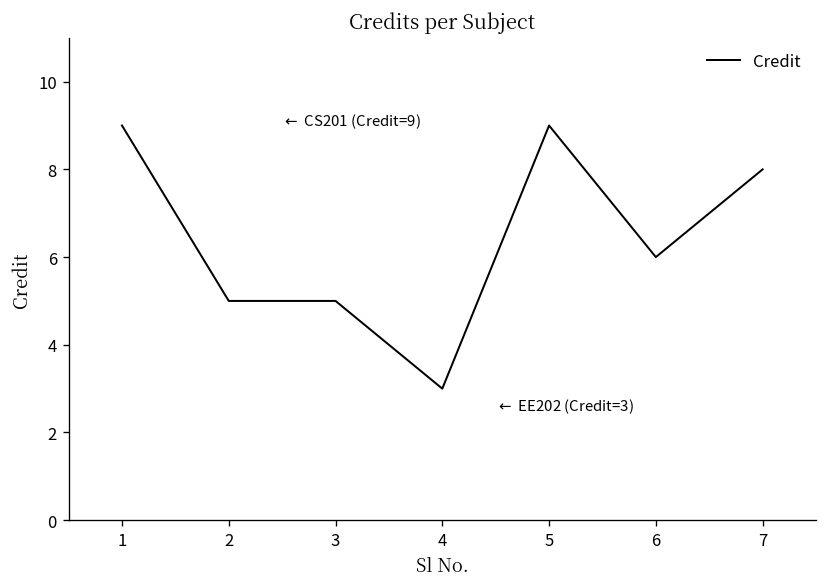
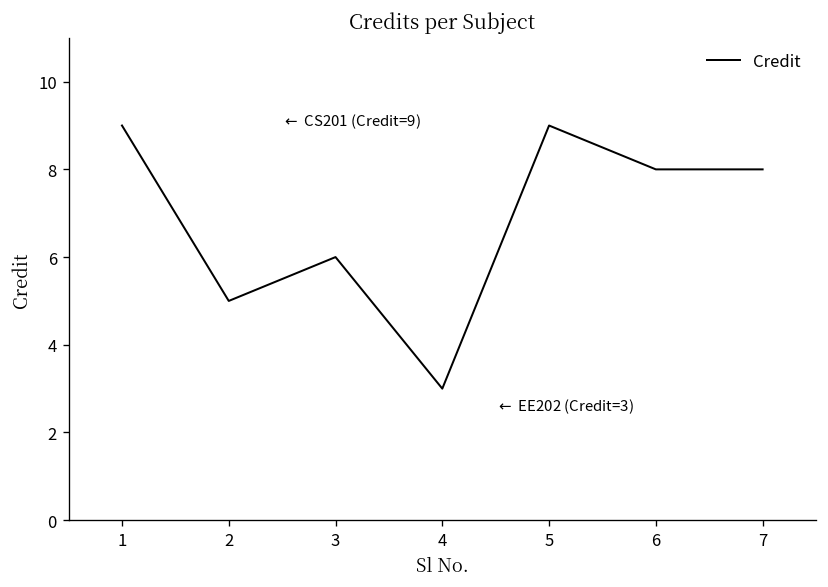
  {
    "1": 9,
    "2": 5,
-   "3": 5,
+   "3": 6,
    "4": 3,
    "5": 9,
-   "6": 6,
+   "6": 8,
    "7": 8
  }
